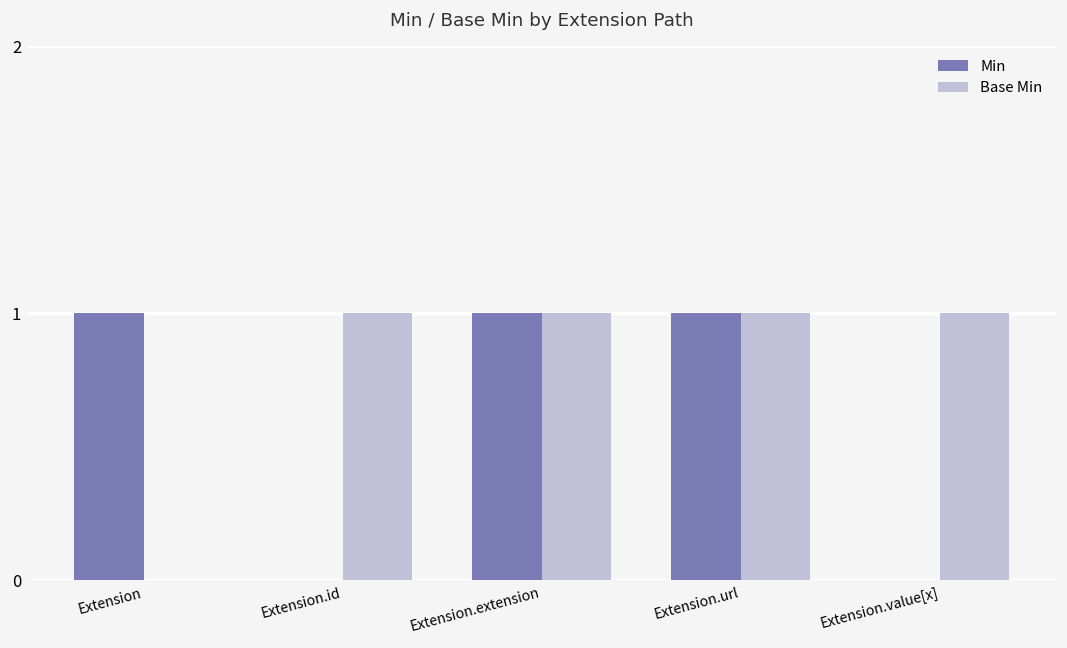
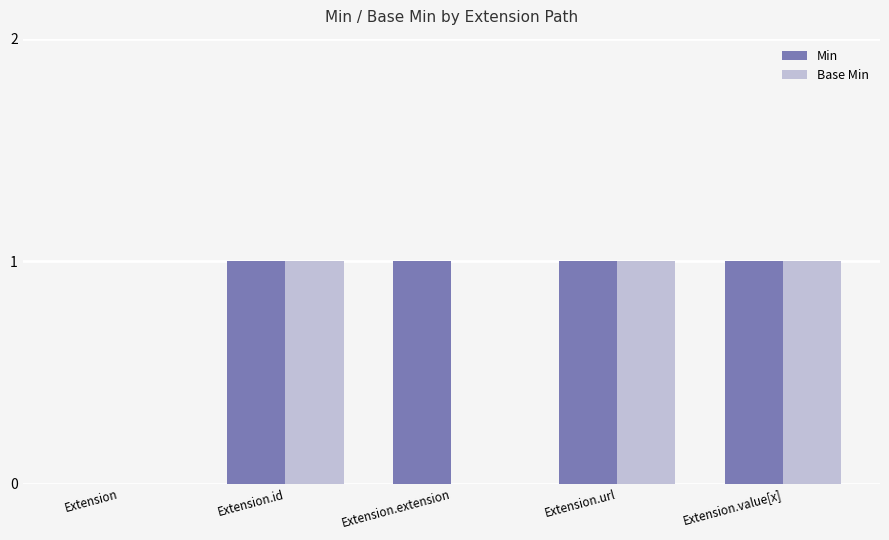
  {
    "Min": {
-     "Extension": 1,
-     "Extension.id": 0,
+     "Extension": 0,
+     "Extension.id": 1,
      "Extension.extension": 1,
      "Extension.url": 1,
-     "Extension.value[x]": 0
+     "Extension.value[x]": 1
    },
    "Base Min": {
      "Extension": 0,
      "Extension.id": 1,
-     "Extension.extension": 1,
+     "Extension.extension": 0,
      "Extension.url": 1,
      "Extension.value[x]": 1
    }
  }
